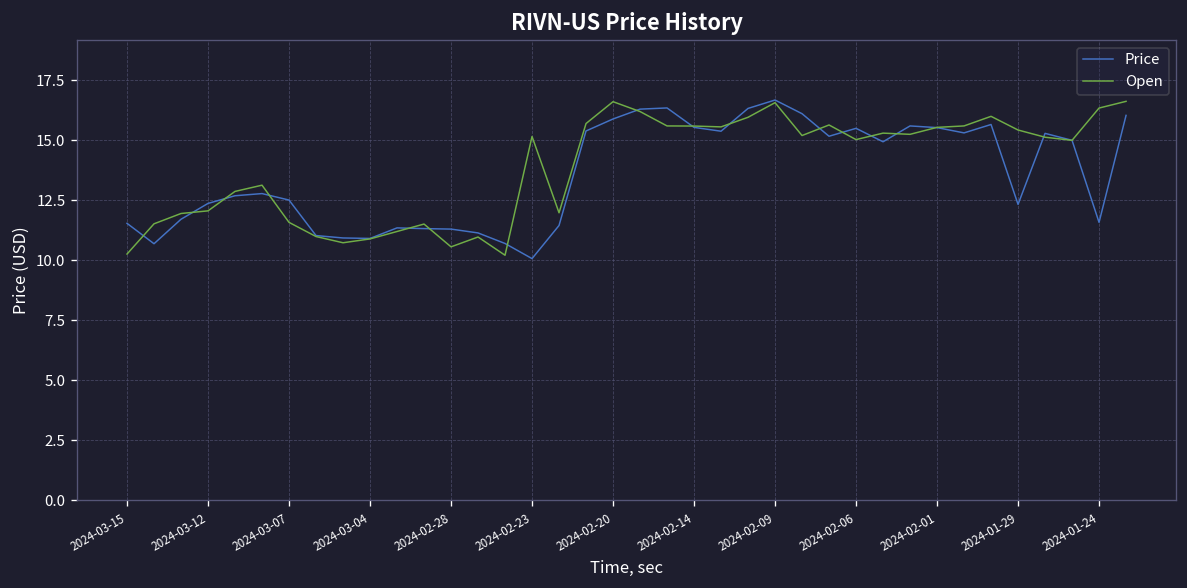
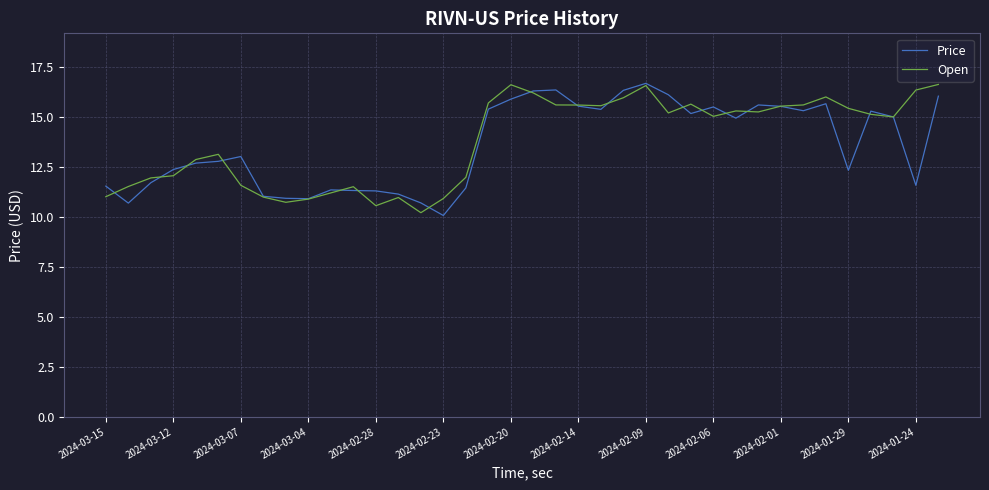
  {
    "Price": {
      "2024-03-15": 11.5,
      "2024-03-12": 12.4,
-     "2024-03-07": 12.5,
+     "2024-03-07": 13.0,
      "2024-02-28": 11.3,
      "2024-02-23": 10.1,
      "2024-02-20": 15.9,
      "2024-02-06": 15.5,
      "2024-01-29": 12.3,
      "2024-01-24": 11.6
    },
    "Open": {
-     "2024-03-15": 10.3,
+     "2024-03-15": 11.0,
      "2024-03-12": 12.1,
      "2024-03-07": 11.6,
      "2024-02-28": 10.6,
-     "2024-02-23": 15.2,
+     "2024-02-23": 10.9,
      "2024-02-20": 16.6,
      "2024-02-06": 15.0,
      "2024-01-29": 15.4,
      "2024-01-24": 16.3
    }
  }
